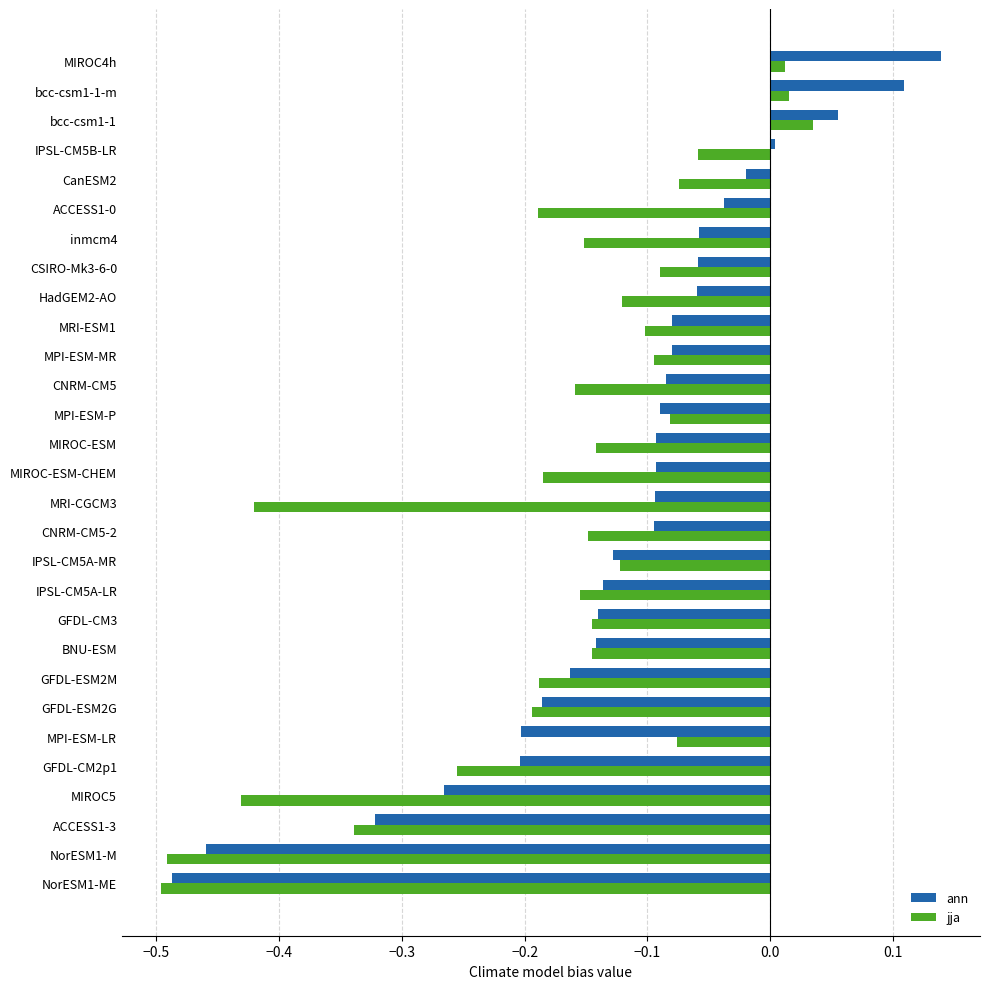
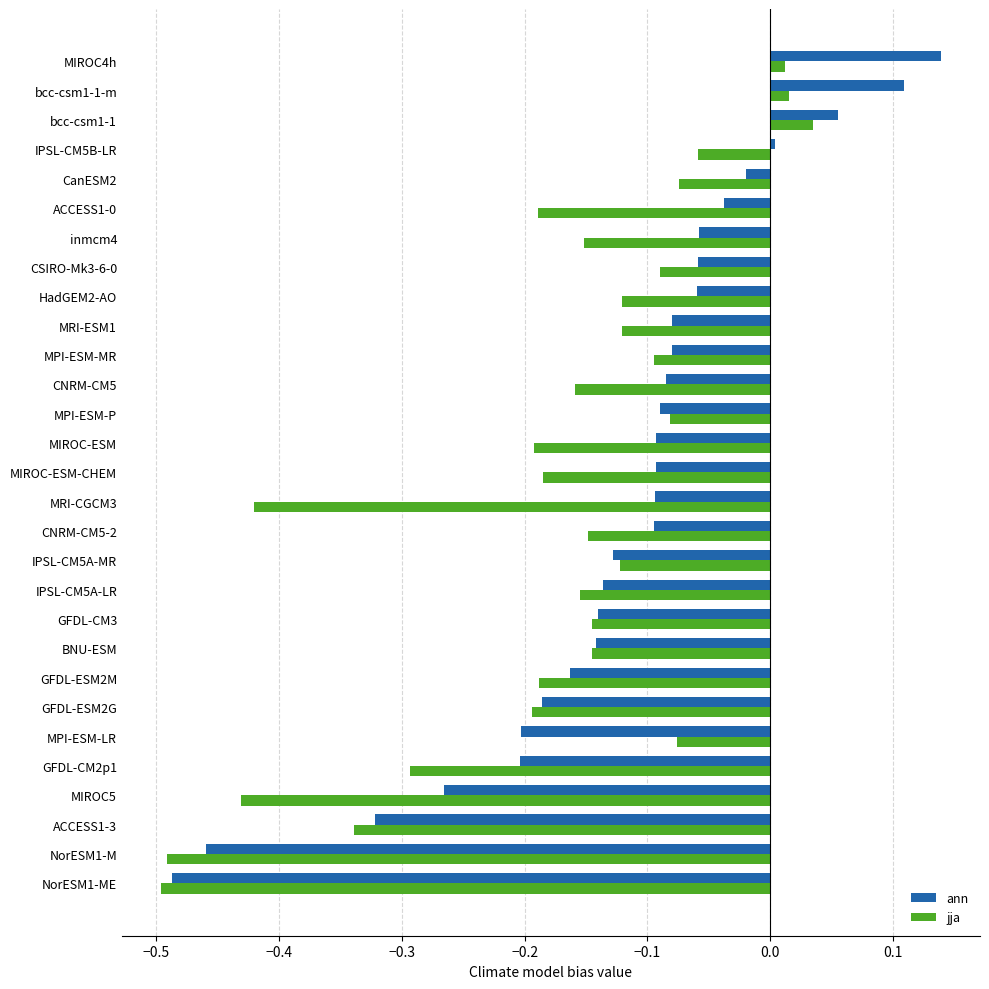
  {
    "ann": {
      "MIROC4h": 0.139,
      "bcc-csm1-1-m": 0.109,
      "bcc-csm1-1": 0.055,
      "IPSL-CM5B-LR": 0.004,
      "CanESM2": -0.020,
      "ACCESS1-0": -0.038,
      "inmcm4": -0.058,
      "CSIRO-Mk3-6-0": -0.059,
      "HadGEM2-AO": -0.060,
      "MRI-ESM1": -0.080,
      "MPI-ESM-MR": -0.080,
      "CNRM-CM5": -0.085,
      "MPI-ESM-P": -0.090,
      "MIROC-ESM": -0.093,
      "MIROC-ESM-CHEM": -0.093,
      "MRI-CGCM3": -0.094,
      "CNRM-CM5-2": -0.095,
      "IPSL-CM5A-MR": -0.128,
      "IPSL-CM5A-LR": -0.136,
      "GFDL-CM3": -0.140,
      "BNU-ESM": -0.142,
      "GFDL-ESM2M": -0.163,
      "GFDL-ESM2G": -0.186,
      "MPI-ESM-LR": -0.203,
      "GFDL-CM2p1": -0.204,
      "MIROC5": -0.266,
      "ACCESS1-3": -0.322,
      "NorESM1-M": -0.459,
      "NorESM1-ME": -0.487
    },
    "jja": {
      "MIROC4h": 0.012,
      "bcc-csm1-1-m": 0.015,
      "bcc-csm1-1": 0.035,
      "IPSL-CM5B-LR": -0.059,
      "CanESM2": -0.074,
      "ACCESS1-0": -0.189,
      "inmcm4": -0.152,
      "CSIRO-Mk3-6-0": -0.090,
      "HadGEM2-AO": -0.121,
-     "MRI-ESM1": -0.102,
+     "MRI-ESM1": -0.121,
      "MPI-ESM-MR": -0.095,
      "CNRM-CM5": -0.159,
      "MPI-ESM-P": -0.082,
-     "MIROC-ESM": -0.142,
+     "MIROC-ESM": -0.192,
      "MIROC-ESM-CHEM": -0.185,
      "MRI-CGCM3": -0.420,
      "CNRM-CM5-2": -0.148,
      "IPSL-CM5A-MR": -0.122,
      "IPSL-CM5A-LR": -0.155,
      "GFDL-CM3": -0.145,
      "BNU-ESM": -0.145,
      "GFDL-ESM2M": -0.188,
      "GFDL-ESM2G": -0.194,
      "MPI-ESM-LR": -0.076,
-     "GFDL-CM2p1": -0.255,
+     "GFDL-CM2p1": -0.293,
      "MIROC5": -0.431,
      "ACCESS1-3": -0.339,
      "NorESM1-M": -0.491,
      "NorESM1-ME": -0.496
    }
  }
